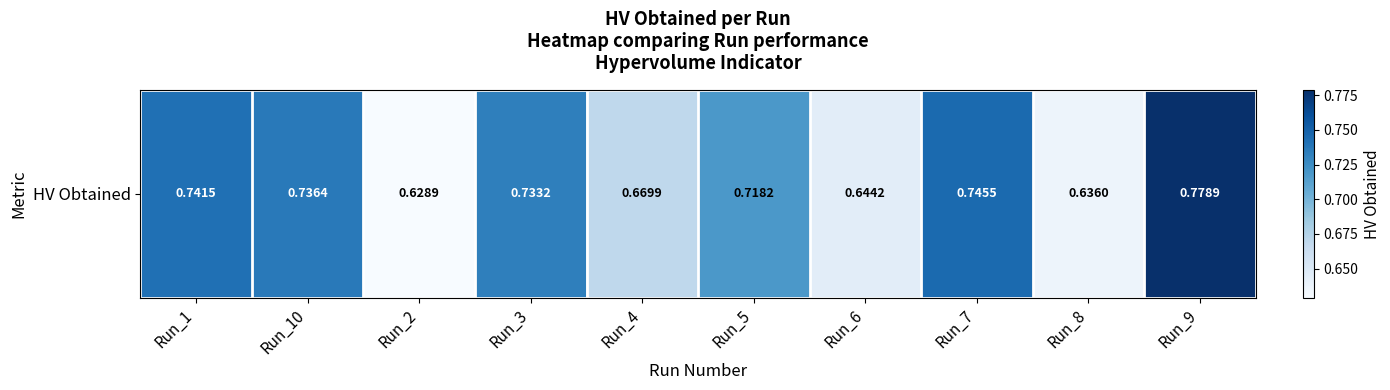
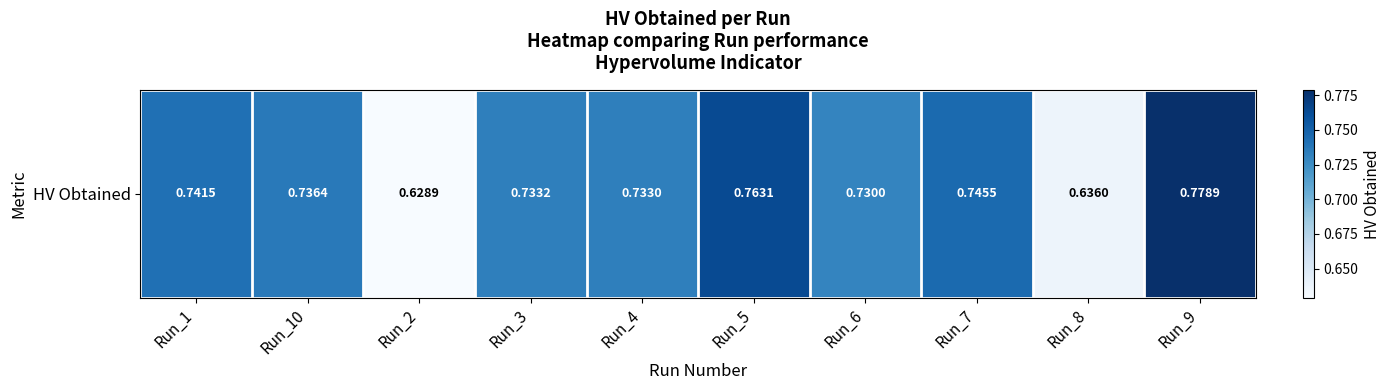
  {
    "HV Obtained": {
      "Run_1": 0.7415,
      "Run_10": 0.7364,
      "Run_2": 0.6289,
      "Run_3": 0.7332,
-     "Run_4": 0.6699,
-     "Run_5": 0.7182,
-     "Run_6": 0.6442,
+     "Run_4": 0.7330,
+     "Run_5": 0.7631,
+     "Run_6": 0.7300,
      "Run_7": 0.7455,
      "Run_8": 0.6360,
      "Run_9": 0.7789
    }
  }
